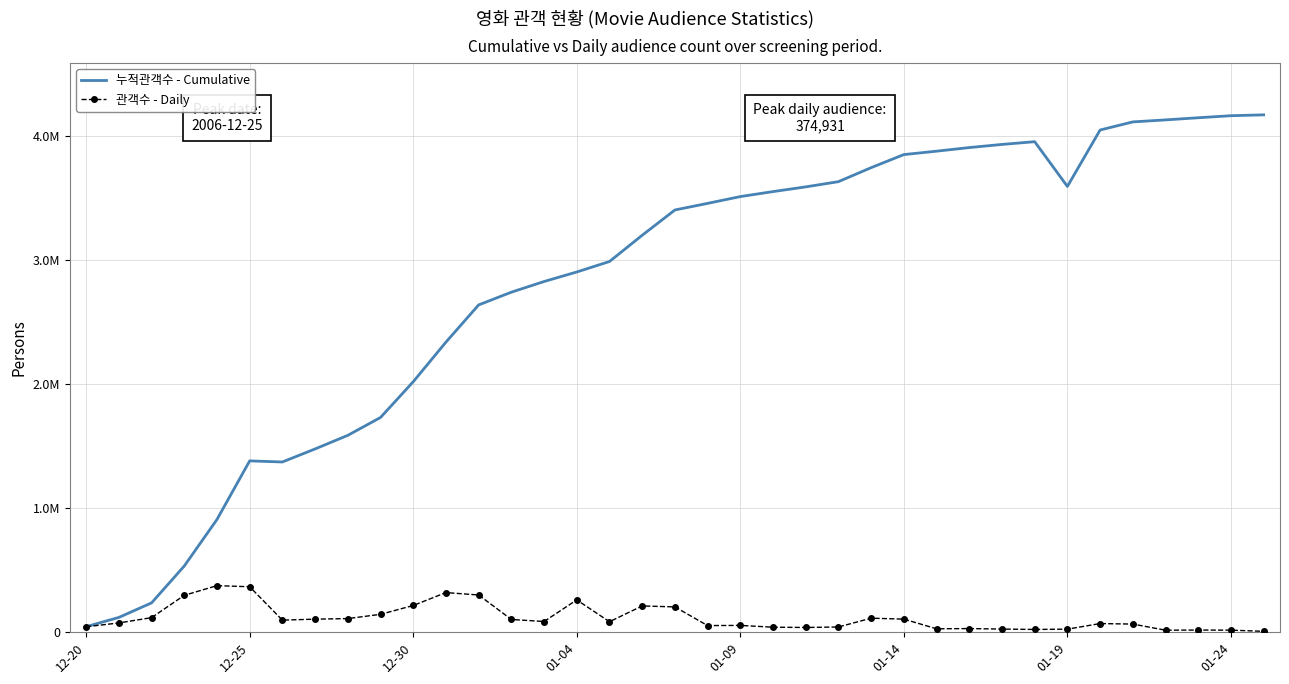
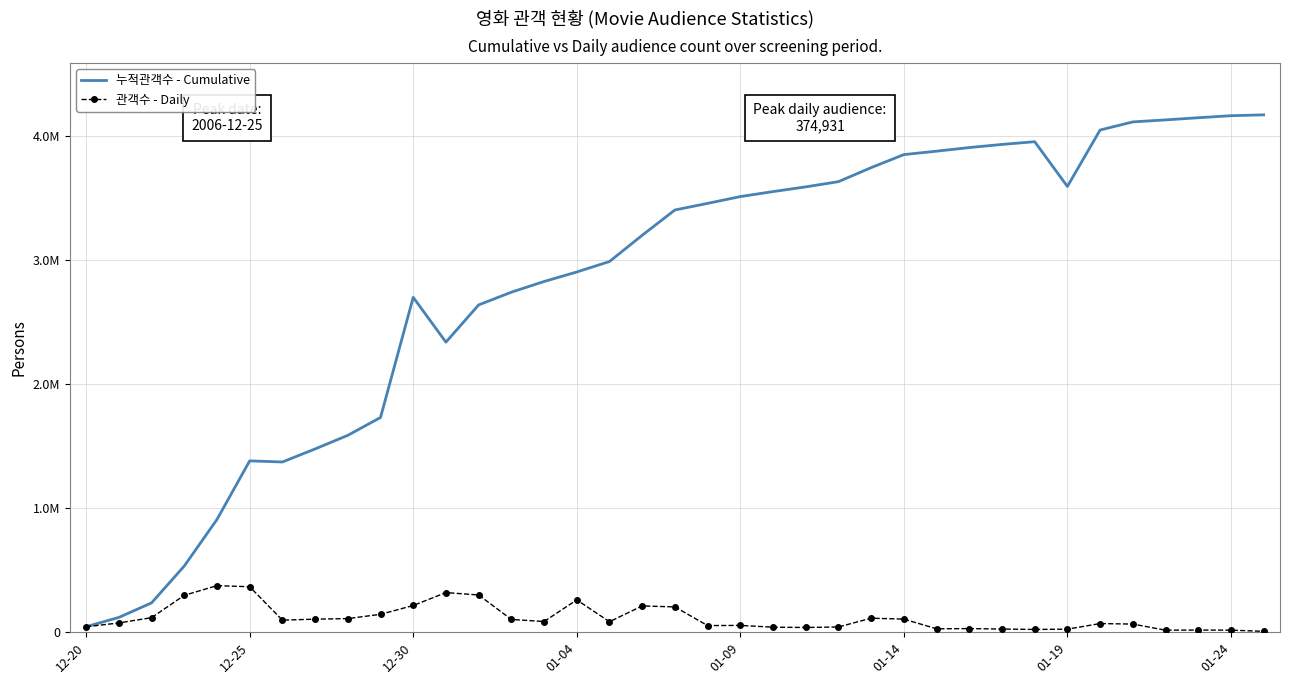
  {
    "누적관객수 - Cumulative": {
      "12-25": 1380000,
-     "12-30": 2020000,
+     "12-30": 2700000,
      "01-04": 2900000,
      "01-09": 3510000,
      "01-14": 3850000,
      "01-19": 3590000,
      "01-24": 4160000
    },
    "관객수 - Daily": {
      "12-25": 370000,
      "12-30": 220000,
      "01-04": 260000,
      "01-09": 50000,
      "01-14": 110000,
      "01-19": 20000,
      "01-24": 20000
    }
  }
